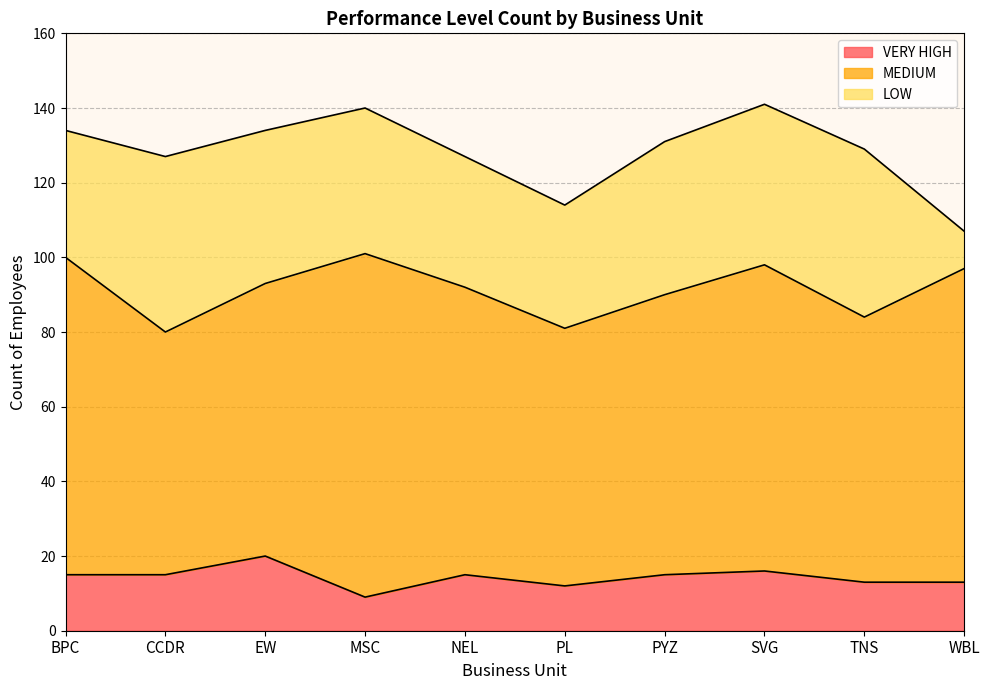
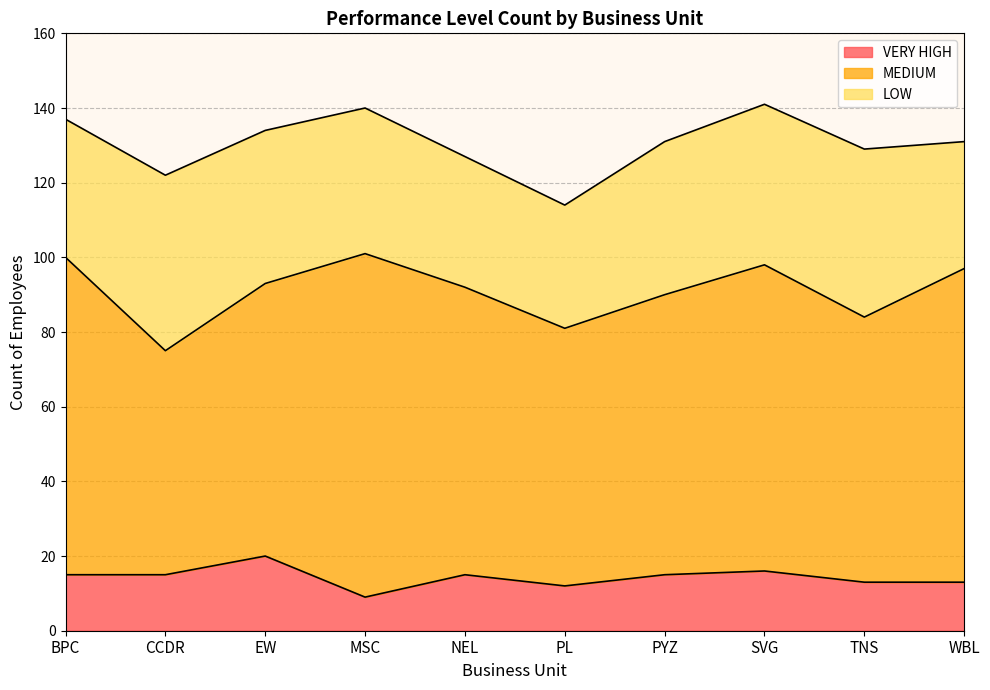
  {
    "VERY HIGH": {
      "BPC": 15,
      "CCDR": 15,
      "EW": 20,
      "MSC": 9,
      "NEL": 15,
      "PL": 12,
      "PYZ": 15,
      "SVG": 16,
      "TNS": 13,
      "WBL": 13
    },
    "MEDIUM": {
      "BPC": 85,
-     "CCDR": 65,
+     "CCDR": 60,
      "EW": 73,
      "MSC": 92,
      "NEL": 77,
      "PL": 69,
      "PYZ": 75,
      "SVG": 82,
      "TNS": 71,
      "WBL": 84
    },
    "LOW": {
-     "BPC": 34,
+     "BPC": 37,
      "CCDR": 47,
      "EW": 41,
      "MSC": 39,
      "NEL": 35,
      "PL": 33,
      "PYZ": 41,
      "SVG": 43,
      "TNS": 45,
-     "WBL": 10
+     "WBL": 34
    }
  }
